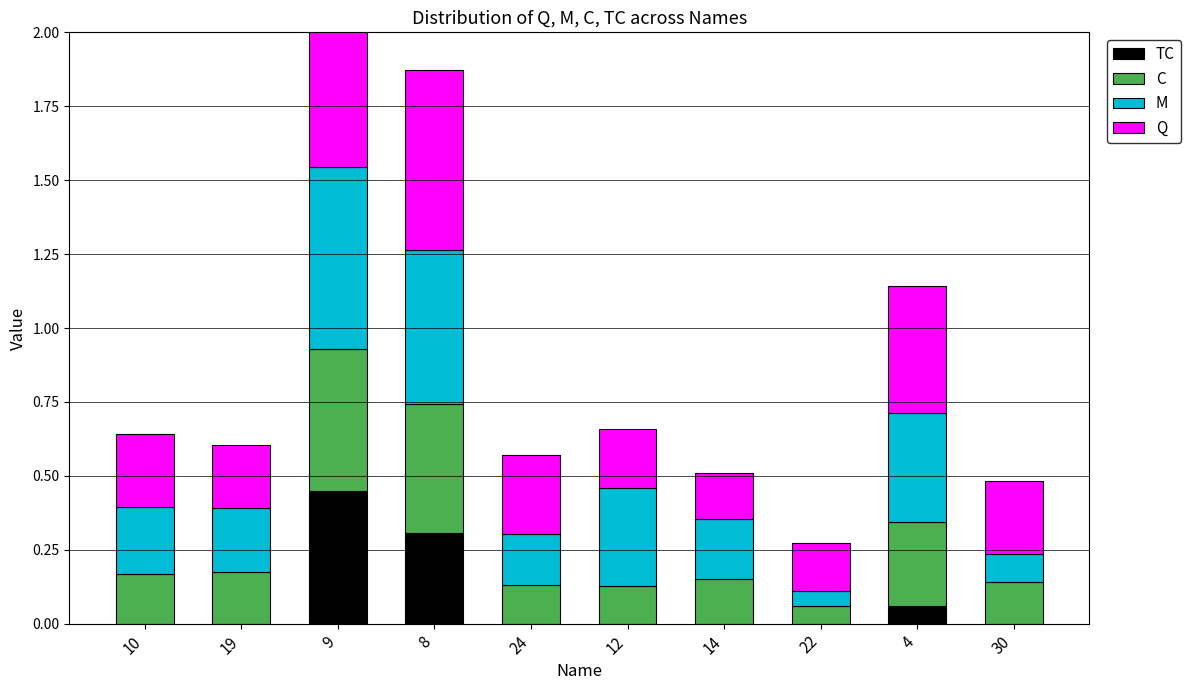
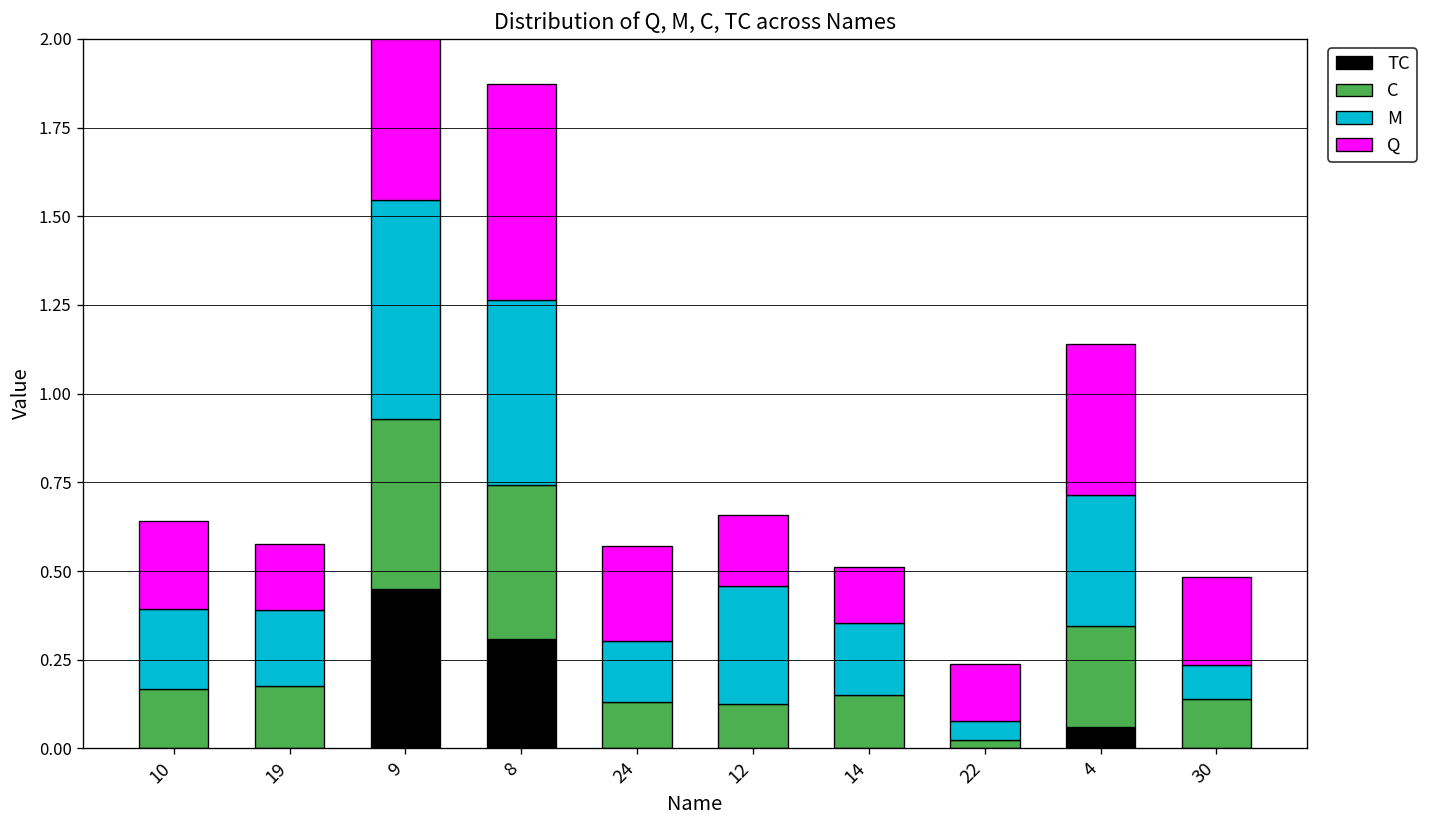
  {
    "TC": {
      "10": 0.00,
      "19": 0.00,
      "9": 0.45,
      "8": 0.31,
      "24": 0.00,
      "12": 0.00,
      "14": 0.00,
      "22": 0.00,
      "4": 0.06,
      "30": 0.00
    },
    "C": {
      "10": 0.17,
      "19": 0.18,
      "9": 0.48,
      "8": 0.44,
      "24": 0.13,
      "12": 0.13,
      "14": 0.15,
-     "22": 0.06,
+     "22": 0.02,
      "4": 0.28,
      "30": 0.14
    },
    "M": {
      "10": 0.23,
      "19": 0.22,
      "9": 0.62,
      "8": 0.52,
      "24": 0.17,
      "12": 0.33,
      "14": 0.20,
      "22": 0.05,
      "4": 0.37,
      "30": 0.09
    },
    "Q": {
      "10": 0.25,
-     "19": 0.22,
+     "19": 0.19,
      "8": 0.61,
      "24": 0.27,
      "12": 0.20,
      "14": 0.16,
      "22": 0.16,
      "4": 0.43,
      "30": 0.25
    }
  }
